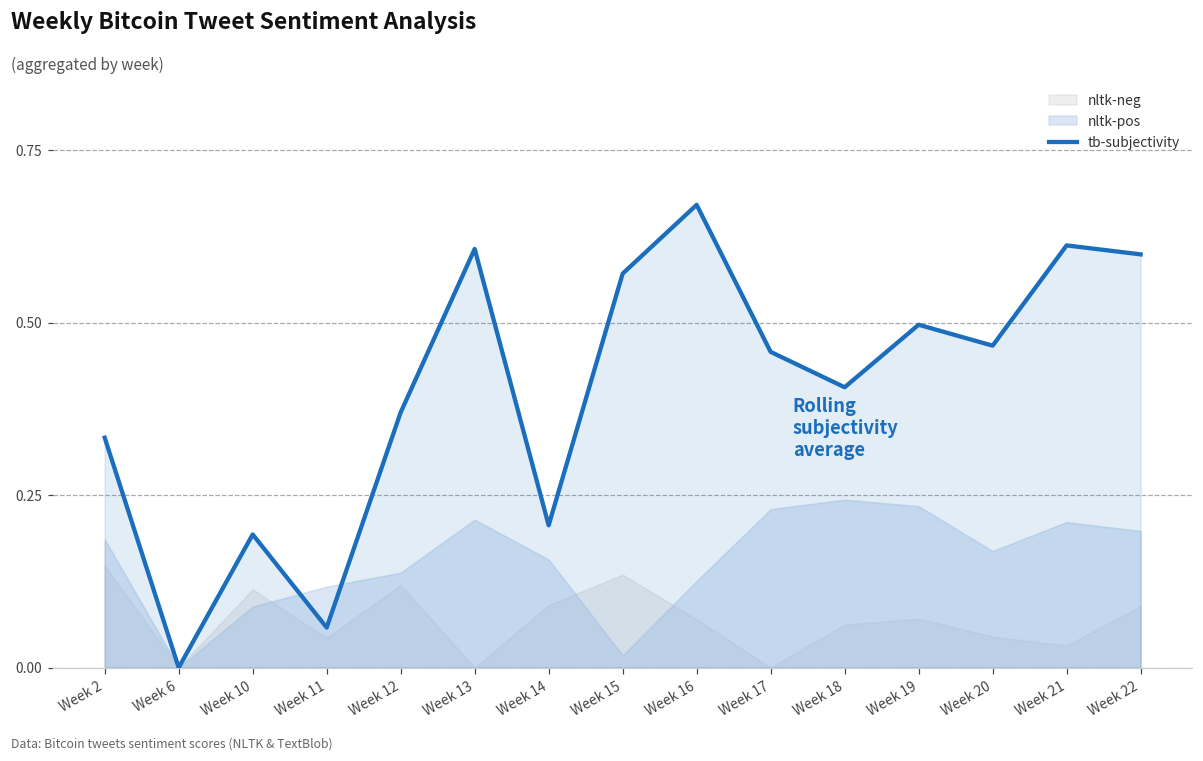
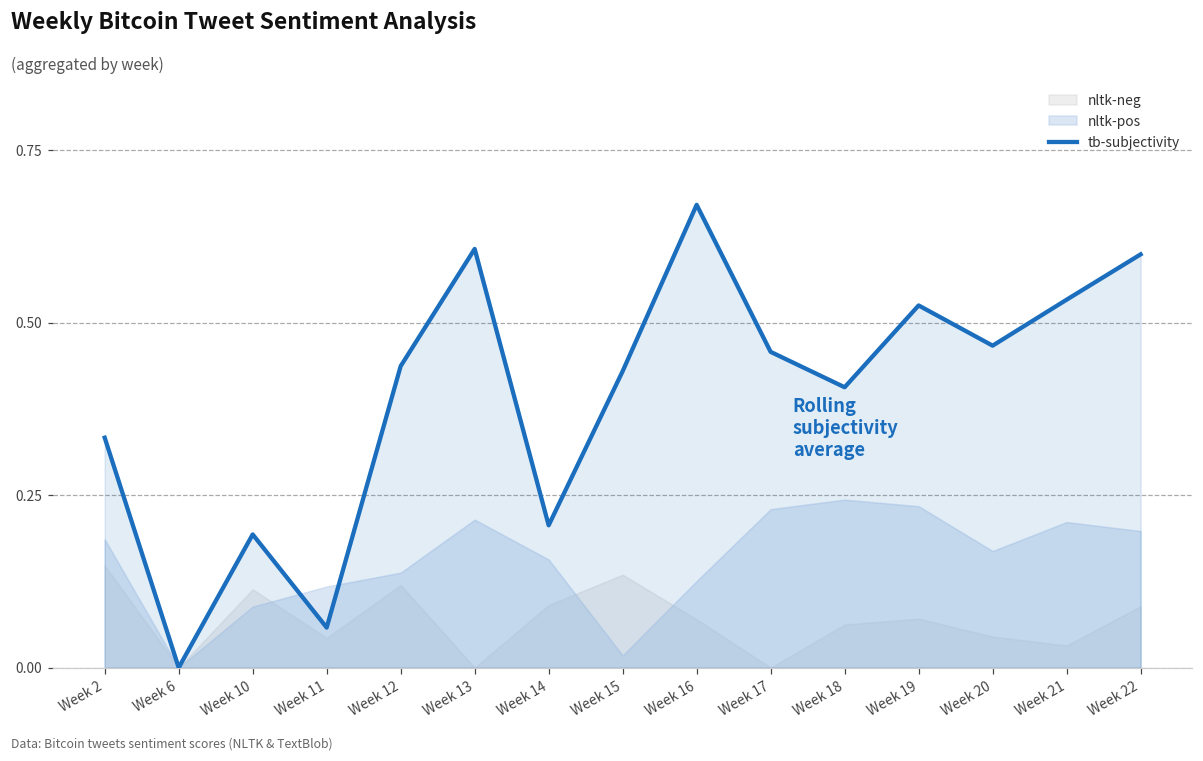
  {
    "tb-subjectivity": {
      "Week 2": 0.33,
      "Week 10": 0.19,
      "Week 11": 0.06,
-     "Week 12": 0.37,
+     "Week 12": 0.44,
      "Week 13": 0.61,
      "Week 14": 0.21,
-     "Week 15": 0.57,
+     "Week 15": 0.43,
      "Week 16": 0.67,
      "Week 17": 0.46,
      "Week 18": 0.41,
-     "Week 19": 0.50,
+     "Week 19": 0.53,
      "Week 20": 0.47,
-     "Week 21": 0.61,
+     "Week 21": 0.53,
      "Week 22": 0.60
    }
  }
